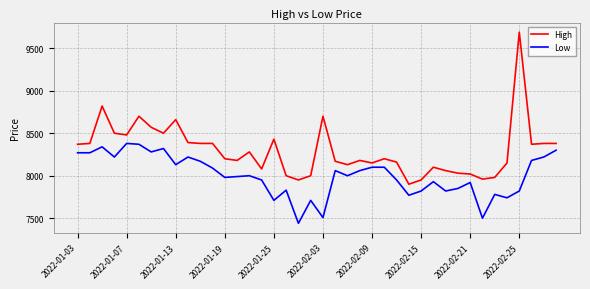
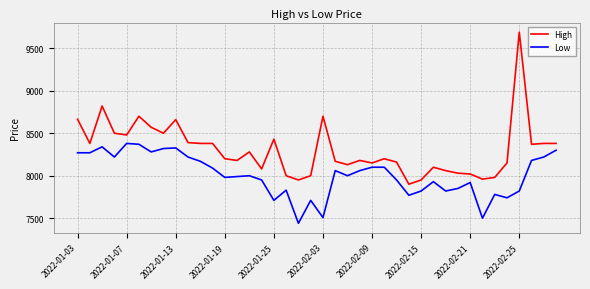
  {
    "High": {
-     "2022-01-03": 8400,
+     "2022-01-03": 8700,
      "2022-01-07": 8500,
      "2022-01-13": 8700,
      "2022-01-19": 8200,
      "2022-01-25": 8400,
      "2022-02-03": 8700,
      "2022-02-09": 8200,
      "2022-02-15": 8000,
      "2022-02-21": 8000,
      "2022-02-25": 9700
    },
    "Low": {
      "2022-01-03": 8300,
      "2022-01-07": 8400,
-     "2022-01-13": 8100,
+     "2022-01-13": 8300,
      "2022-01-19": 8000,
      "2022-01-25": 7700,
      "2022-02-03": 7500,
      "2022-02-09": 8100,
      "2022-02-15": 7800,
      "2022-02-21": 7900,
      "2022-02-25": 7800
    }
  }
